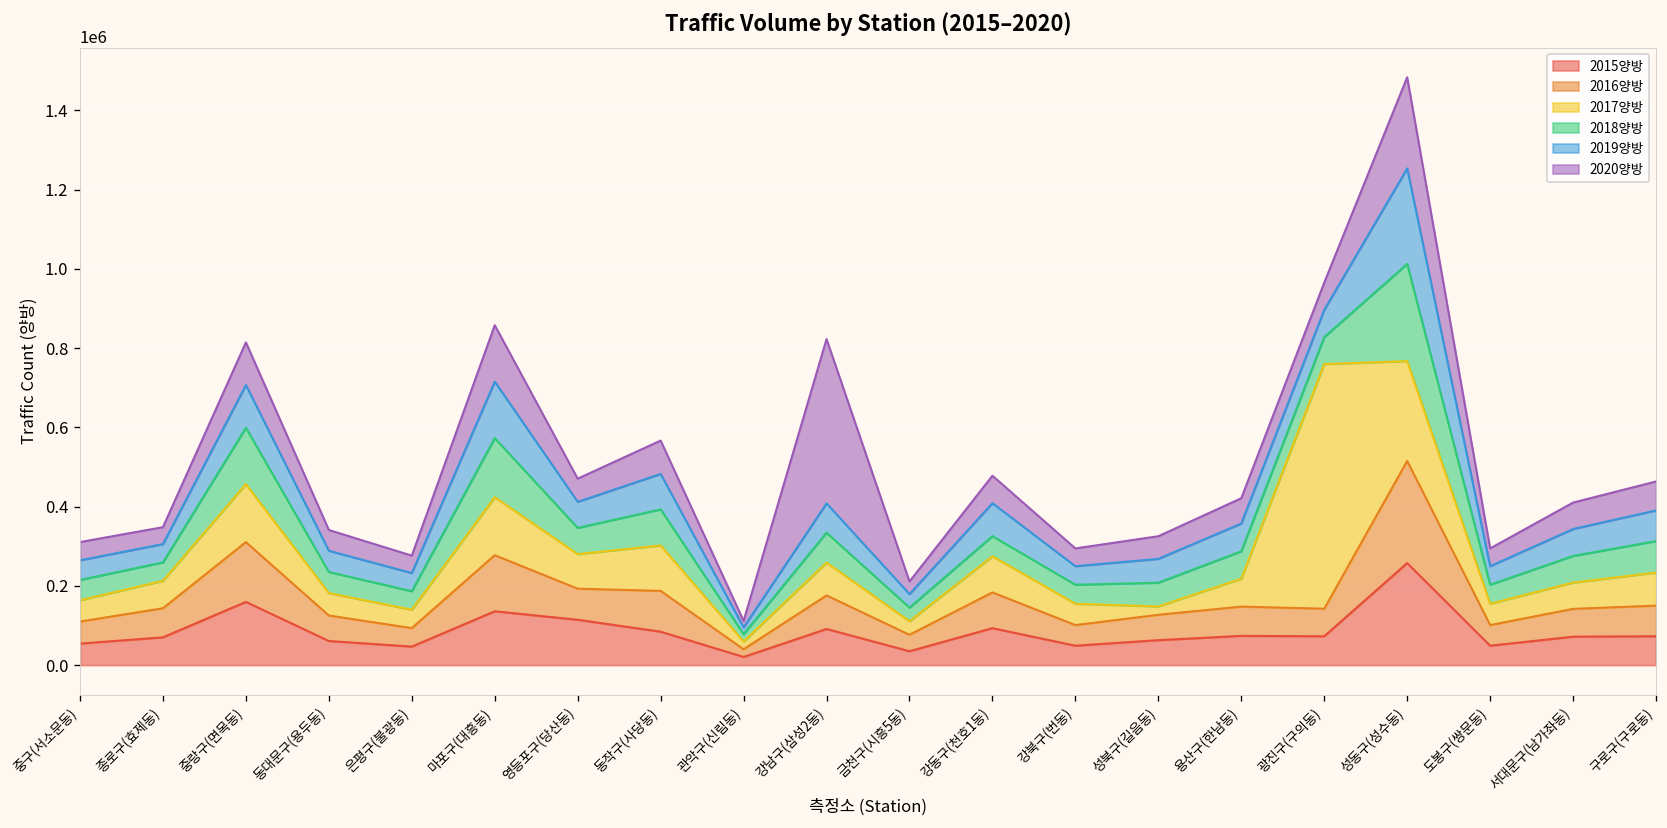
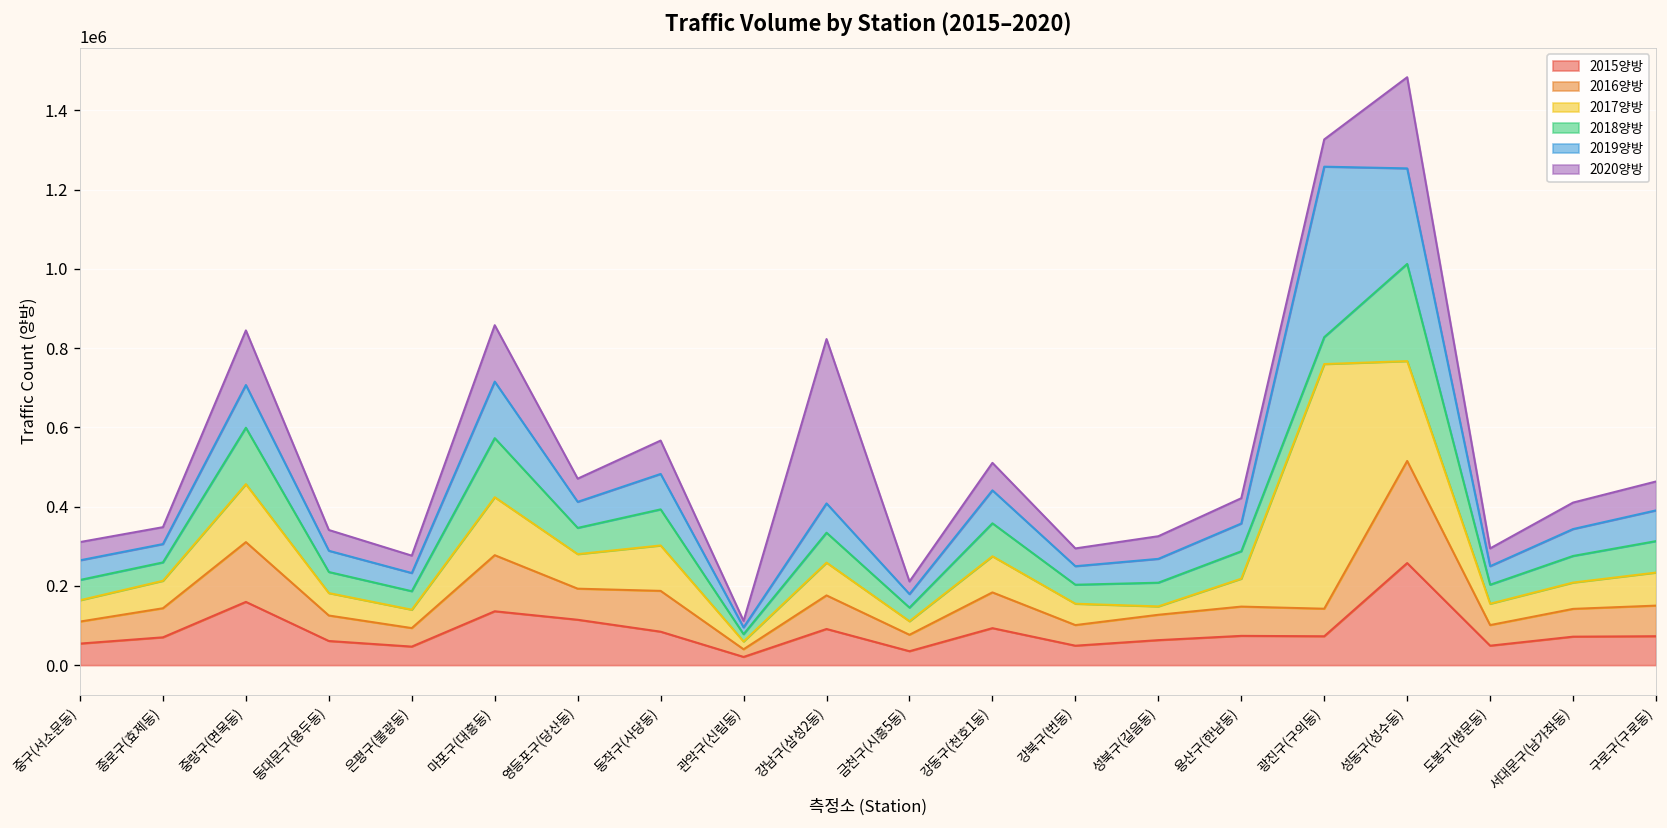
  {
    "2017양방": {
      "중구(서소문동)": 50000,
      "종로구(효제동)": 70000,
      "중랑구(면목동)": 150000,
      "동대문구(용두동)": 60000,
      "은평구(불광동)": 50000,
      "마포구(대흥동)": 150000,
      "영등포구(당산동)": 90000,
      "동작구(사당동)": 110000,
      "관악구(신림동)": 20000,
      "강남구(삼성2동)": 80000,
      "금천구(시흥5동)": 30000,
      "강동구(천호1동)": 90000,
      "강북구(번동)": 50000,
      "성북구(길음동)": 20000,
      "용산구(한남동)": 70000,
      "광진구(구의동)": 620000,
      "성동구(성수동)": 250000,
      "도봉구(쌍문동)": 50000,
      "서대문구(남가좌동)": 70000,
      "구로구(구로동)": 80000
    },
    "2018양방": {
      "중구(서소문동)": 50000,
      "종로구(효제동)": 50000,
      "중랑구(면목동)": 140000,
      "동대문구(용두동)": 50000,
      "은평구(불광동)": 50000,
      "마포구(대흥동)": 150000,
      "영등포구(당산동)": 70000,
      "동작구(사당동)": 90000,
      "관악구(신림동)": 20000,
      "강남구(삼성2동)": 80000,
      "금천구(시흥5동)": 30000,
-     "강동구(천호1동)": 50000,
+     "강동구(천호1동)": 80000,
      "강북구(번동)": 50000,
      "성북구(길음동)": 60000,
      "용산구(한남동)": 70000,
      "광진구(구의동)": 70000,
      "성동구(성수동)": 250000,
      "도봉구(쌍문동)": 50000,
      "서대문구(남가좌동)": 70000,
      "구로구(구로동)": 80000
    },
    "2019양방": {
      "중구(서소문동)": 50000,
      "종로구(효제동)": 50000,
      "중랑구(면목동)": 110000,
      "동대문구(용두동)": 50000,
      "은평구(불광동)": 50000,
      "마포구(대흥동)": 140000,
      "영등포구(당산동)": 70000,
      "동작구(사당동)": 90000,
      "관악구(신림동)": 20000,
      "강남구(삼성2동)": 70000,
      "금천구(시흥5동)": 30000,
      "강동구(천호1동)": 80000,
      "강북구(번동)": 50000,
      "성북구(길음동)": 60000,
      "용산구(한남동)": 70000,
-     "광진구(구의동)": 70000,
+     "광진구(구의동)": 430000,
      "성동구(성수동)": 240000,
      "도봉구(쌍문동)": 50000,
      "서대문구(남가좌동)": 70000,
      "구로구(구로동)": 80000
    },
    "2020양방": {
      "중구(서소문동)": 50000,
      "종로구(효제동)": 40000,
-     "중랑구(면목동)": 110000,
+     "중랑구(면목동)": 140000,
      "동대문구(용두동)": 50000,
      "은평구(불광동)": 40000,
      "마포구(대흥동)": 140000,
      "영등포구(당산동)": 60000,
      "동작구(사당동)": 80000,
      "관악구(신림동)": 20000,
      "강남구(삼성2동)": 410000,
      "금천구(시흥5동)": 30000,
      "강동구(천호1동)": 70000,
      "강북구(번동)": 40000,
      "성북구(길음동)": 60000,
      "용산구(한남동)": 60000,
      "광진구(구의동)": 70000,
      "성동구(성수동)": 230000,
      "도봉구(쌍문동)": 40000,
      "서대문구(남가좌동)": 70000,
      "구로구(구로동)": 70000
    }
  }
